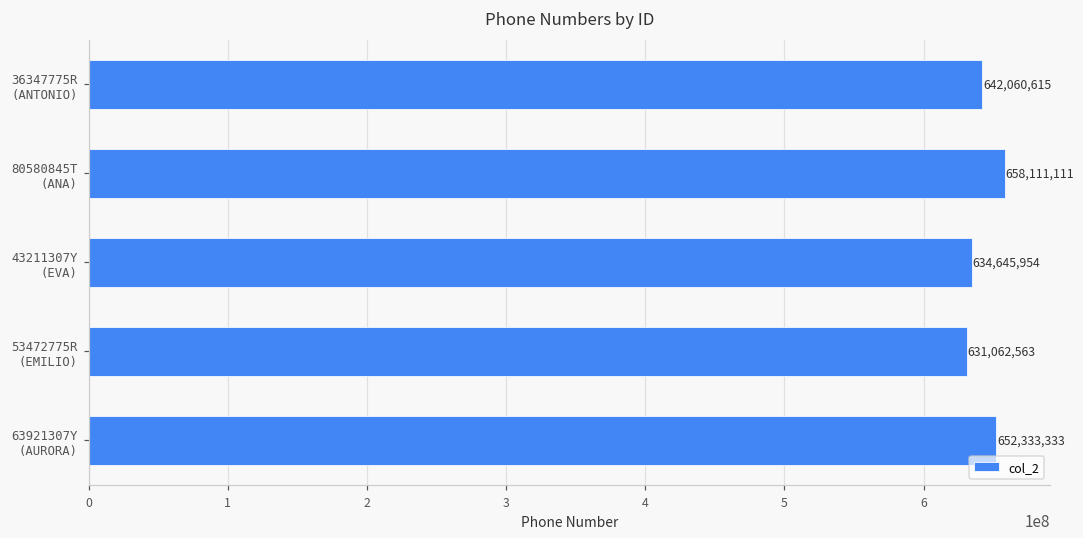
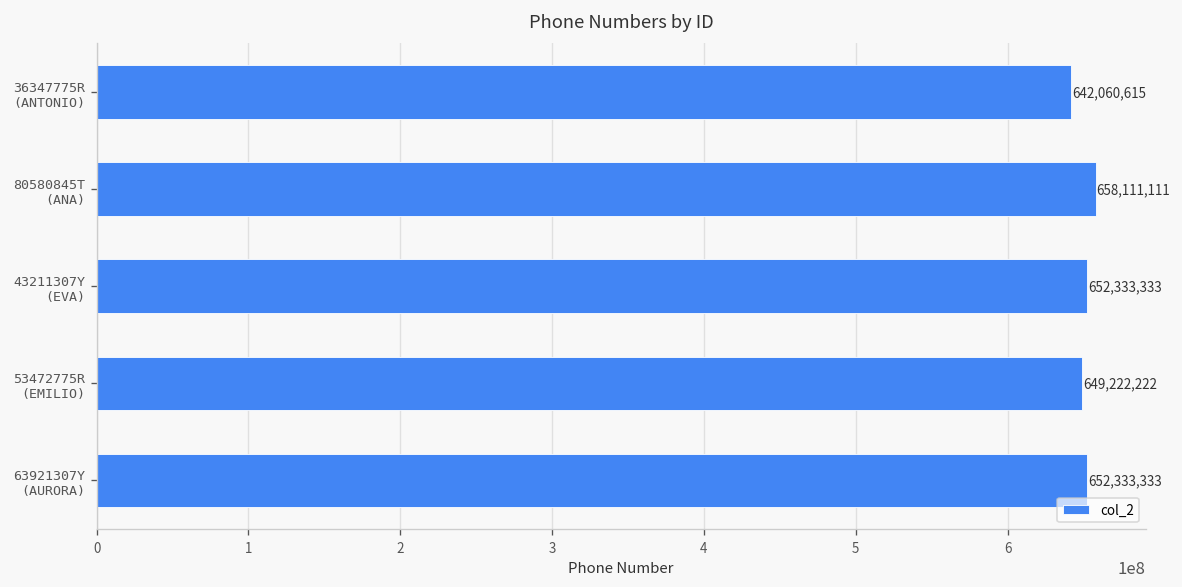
  {
    "36347775R (ANTONIO)": "642,060,615",
    "80580845T (ANA)": "658,111,111",
-   "43211307Y (EVA)": "634,645,954",
-   "53472775R (EMILIO)": "631,062,563",
+   "43211307Y (EVA)": "652,333,333",
+   "53472775R (EMILIO)": "649,222,222",
    "63921307Y (AURORA)": "652,333,333"
  }
